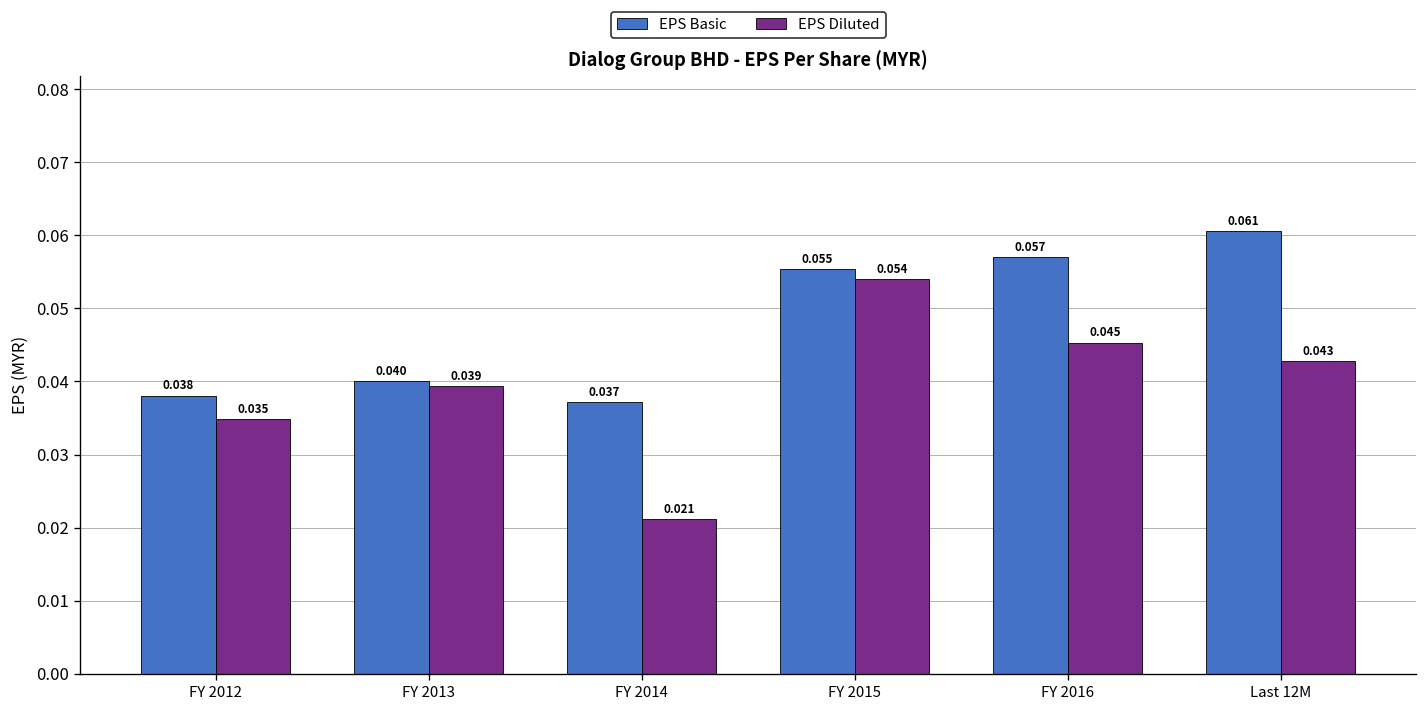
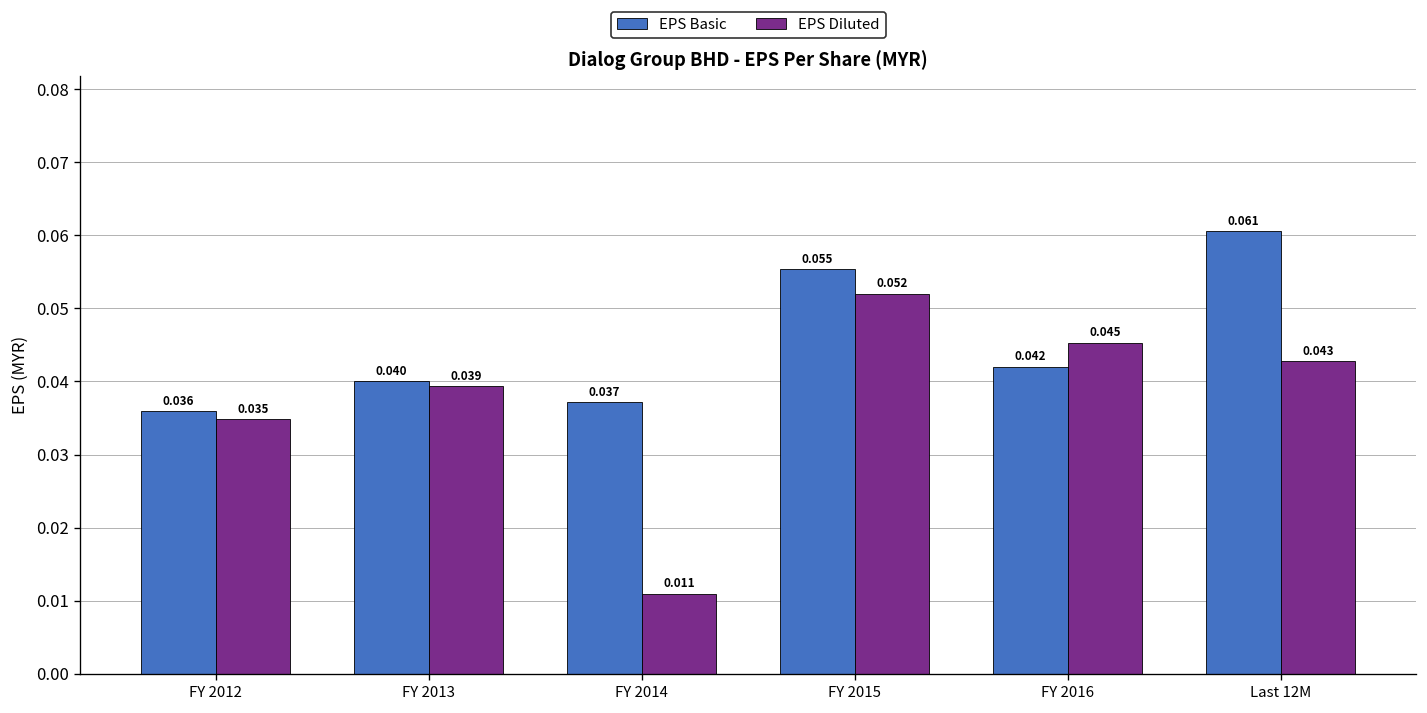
  {
    "EPS Basic": {
-     "FY 2012": 0.038,
+     "FY 2012": 0.036,
      "FY 2013": 0.040,
      "FY 2014": 0.037,
      "FY 2015": 0.055,
-     "FY 2016": 0.057,
+     "FY 2016": 0.042,
      "Last 12M": 0.061
    },
    "EPS Diluted": {
      "FY 2012": 0.035,
      "FY 2013": 0.039,
-     "FY 2014": 0.021,
-     "FY 2015": 0.054,
+     "FY 2014": 0.011,
+     "FY 2015": 0.052,
      "FY 2016": 0.045,
      "Last 12M": 0.043
    }
  }
